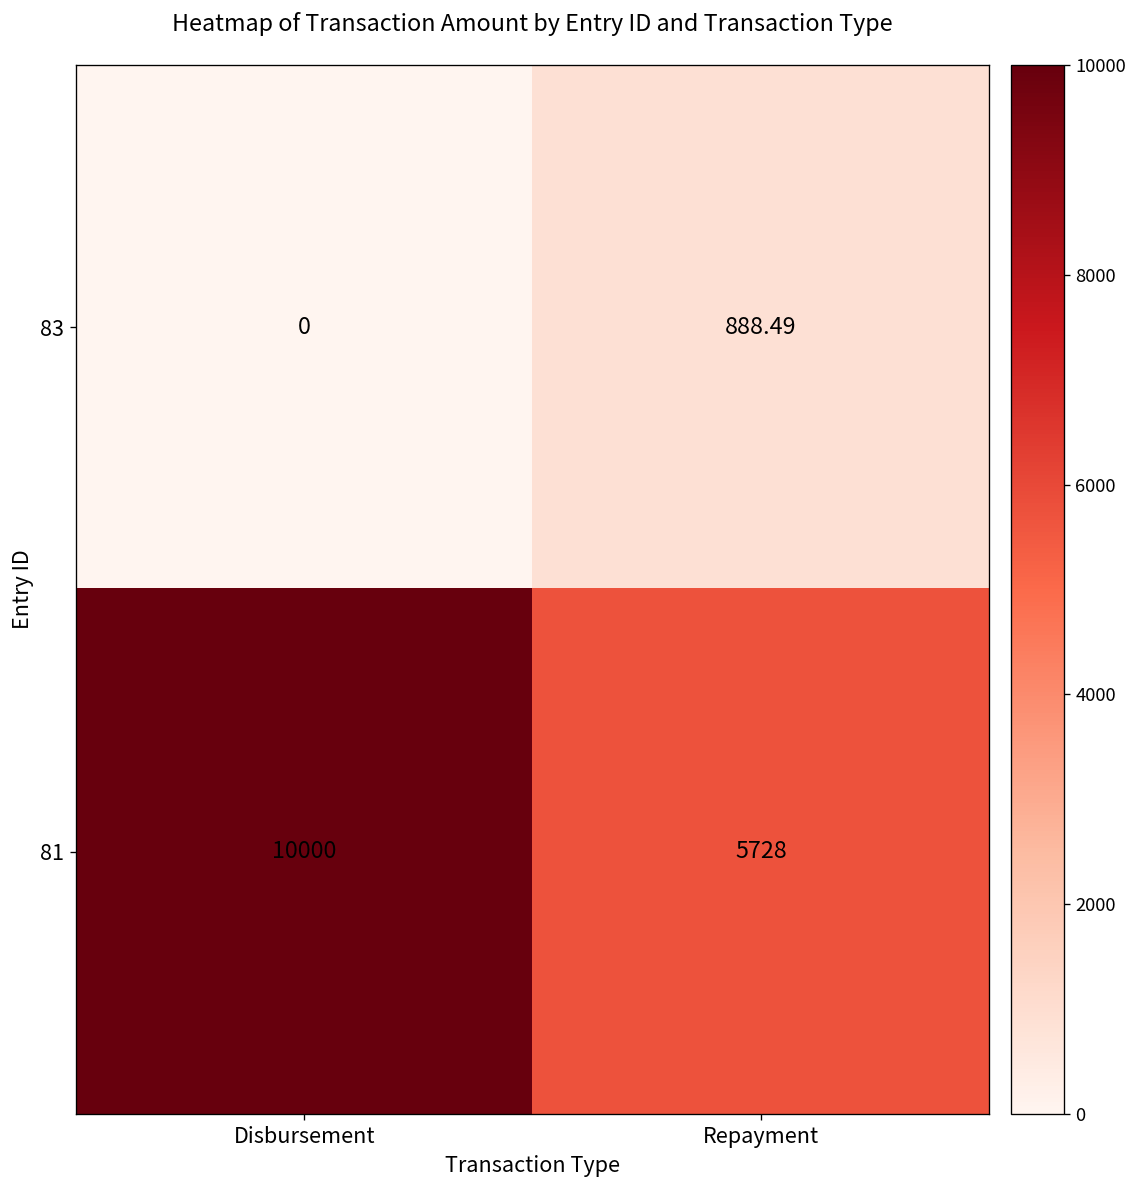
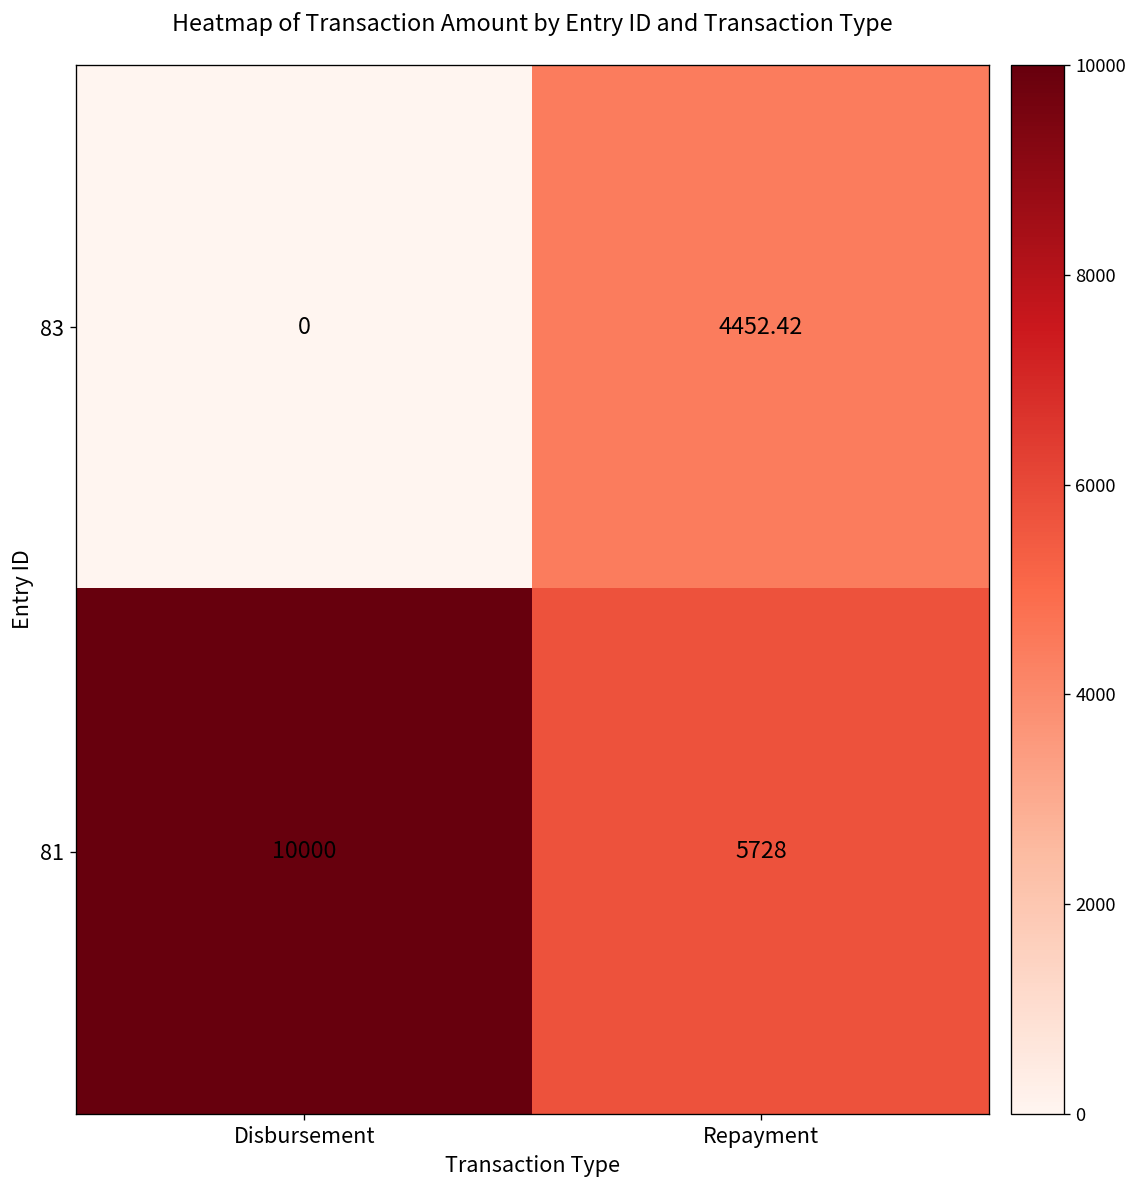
  {
    "83": {
      "Disbursement": 0,
-     "Repayment": 888.49
+     "Repayment": 4452.42
    },
    "81": {
      "Disbursement": 10000,
      "Repayment": 5728
    }
  }
